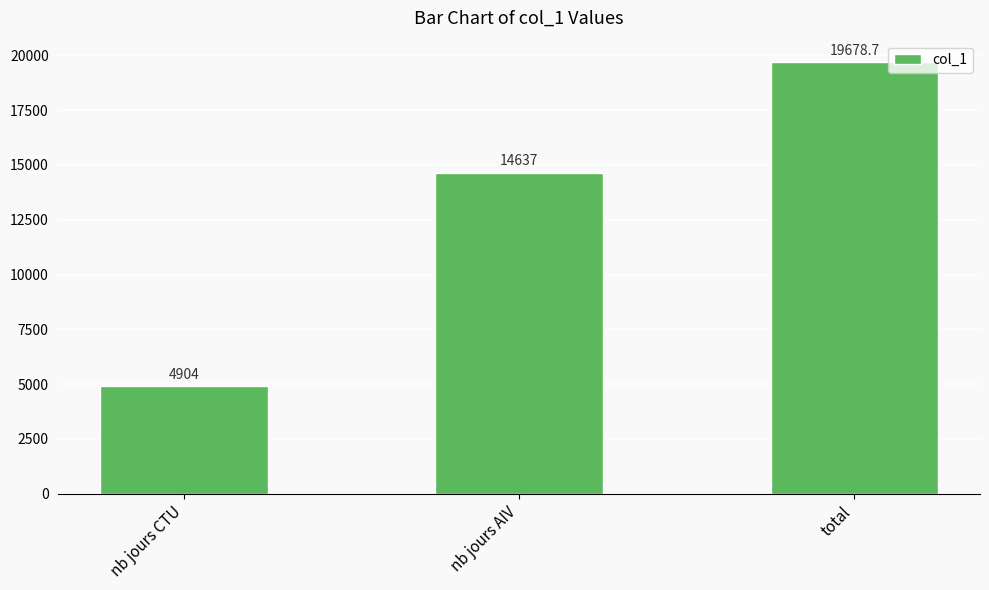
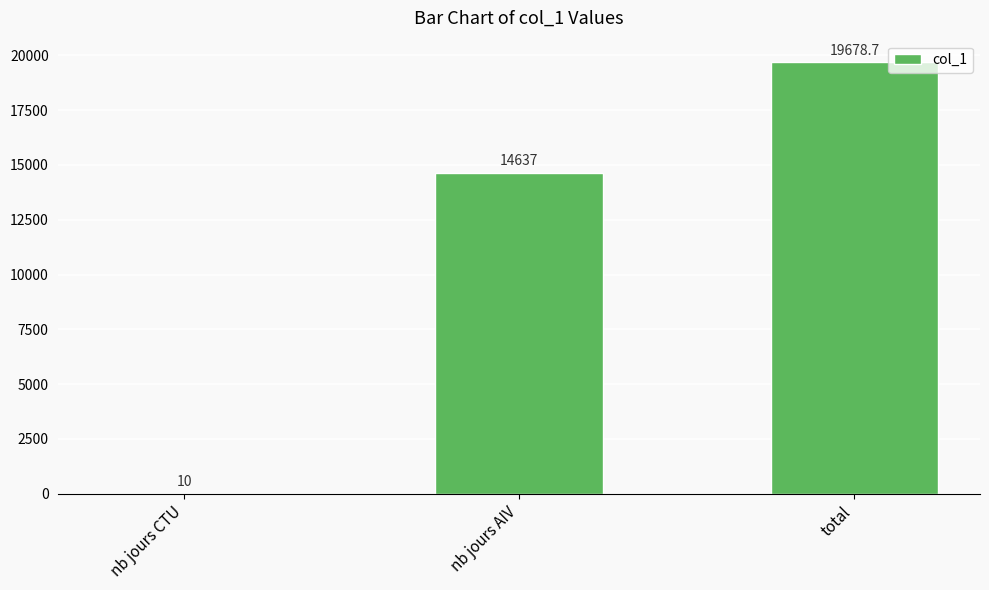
  {
-   "nb jours CTU": 4904,
+   "nb jours CTU": 10,
    "nb jours AIV": 14637,
    "total": 19678.7
  }
